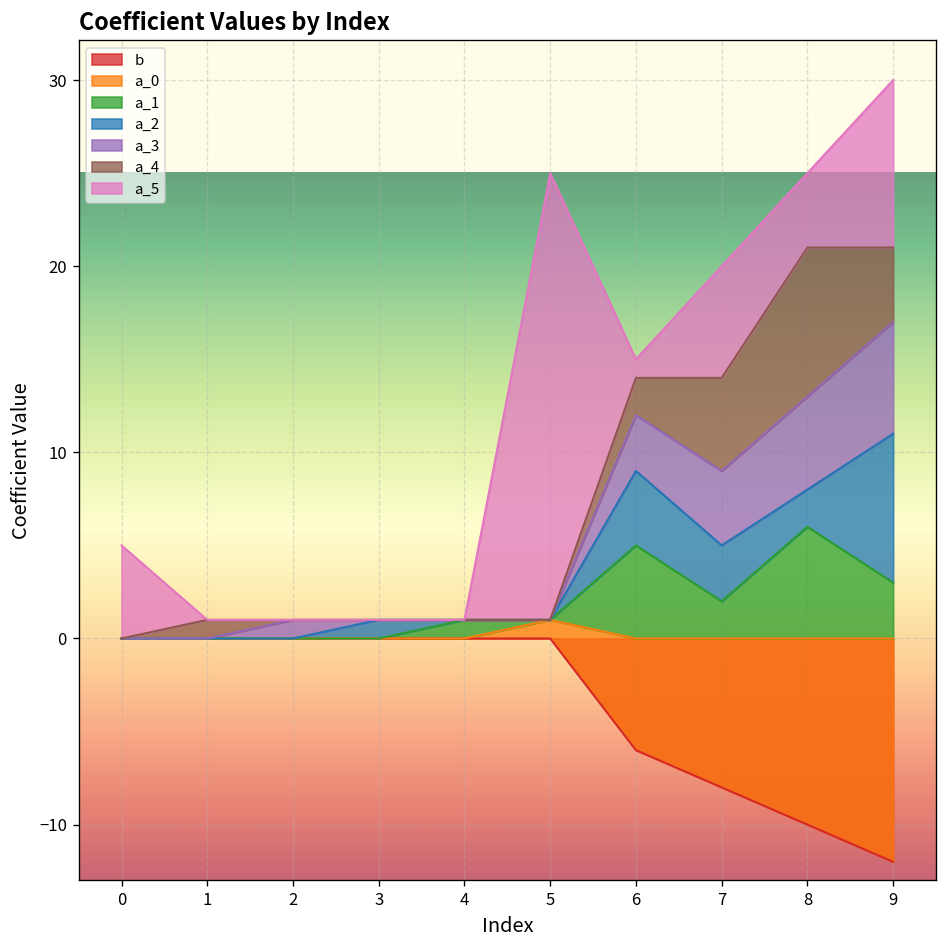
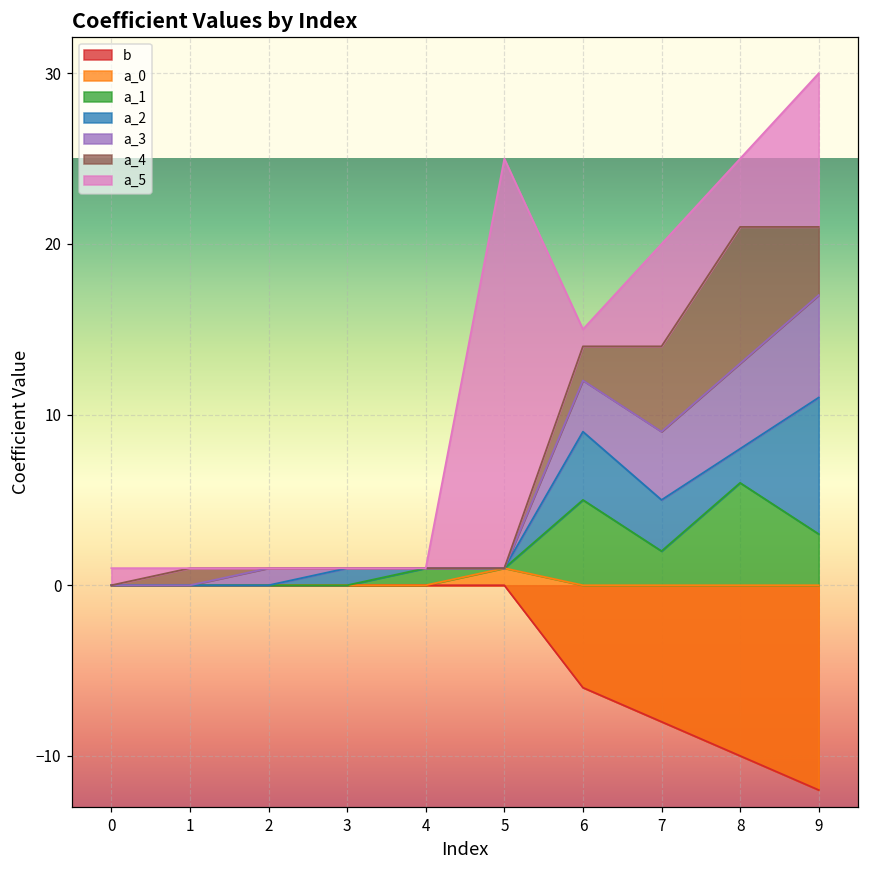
  {
    "a_1": {
      "6": 5,
      "7": 2,
      "8": 6,
      "9": 3
    },
    "a_2": {
      "6": 4,
      "7": 3,
      "8": 2,
      "9": 8
    },
    "a_3": {
      "6": 3,
      "7": 4,
      "8": 5,
      "9": 6
    },
    "a_4": {
      "6": 2,
      "7": 5,
      "8": 8,
      "9": 4
    },
    "a_5": {
-     "0": 5,
+     "0": 1,
      "5": 24,
      "6": 1,
      "7": 6,
      "8": 4,
      "9": 9
    }
  }
